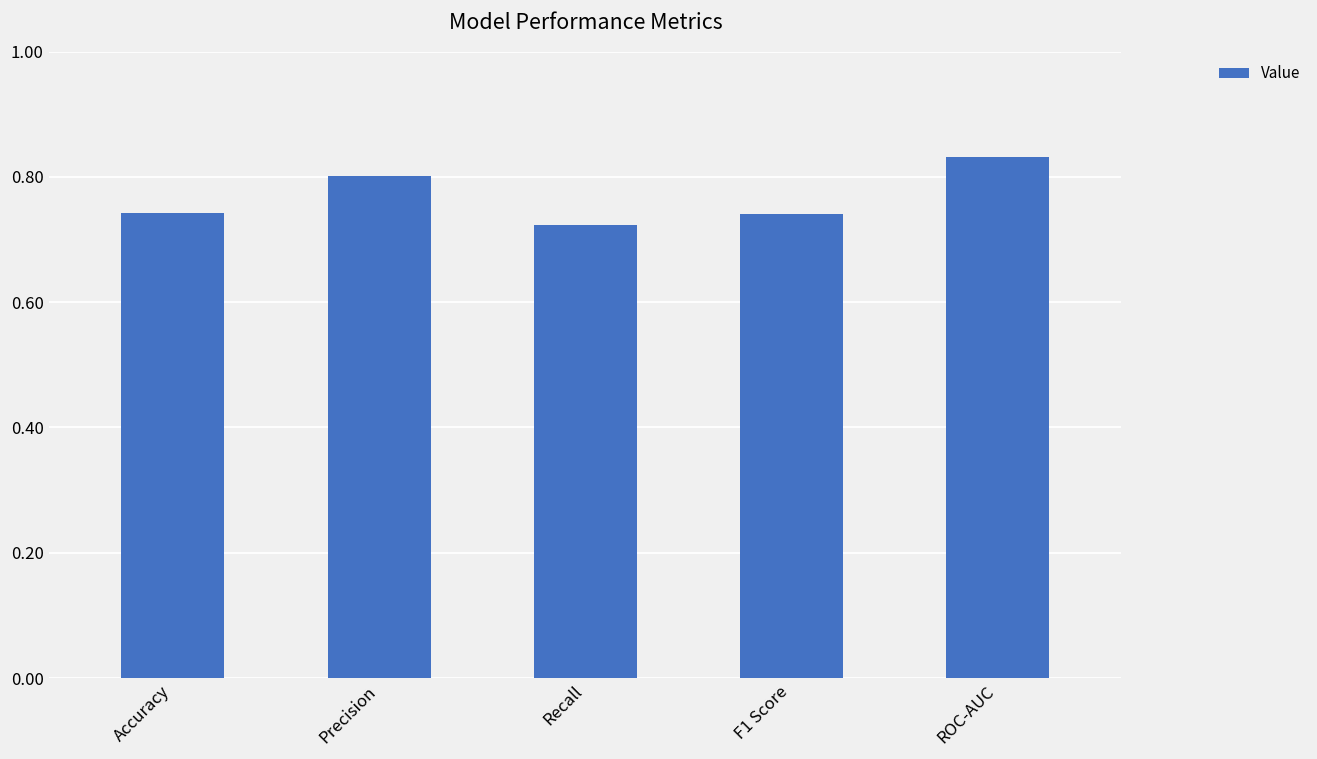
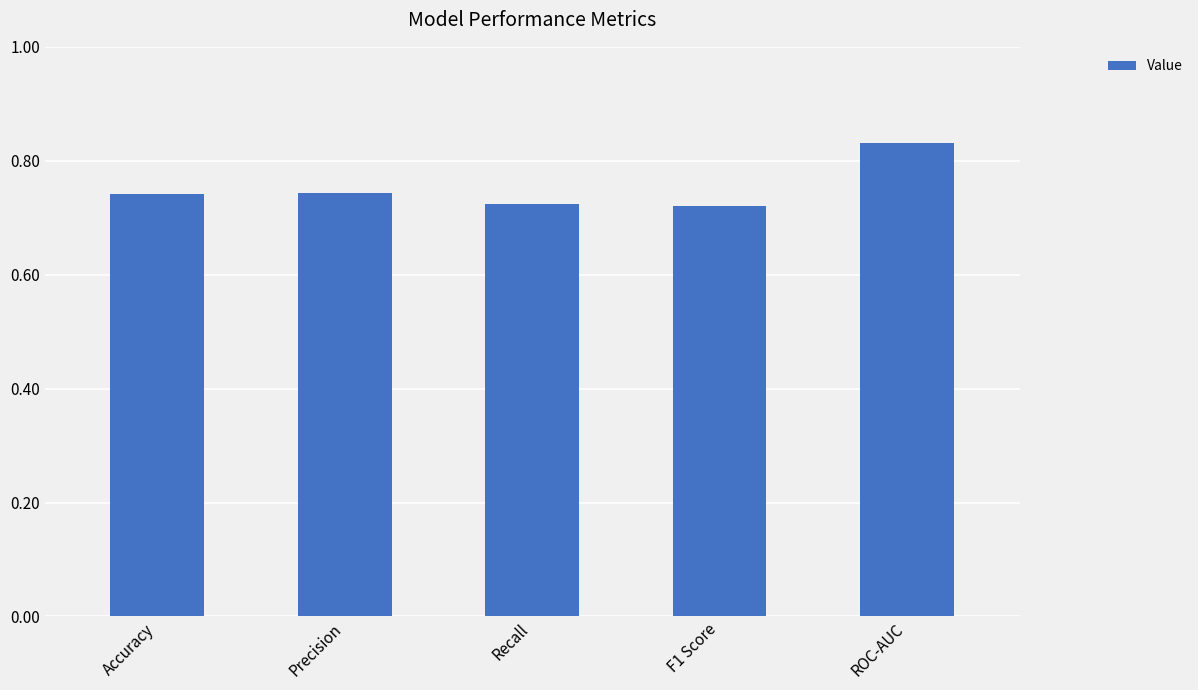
  {
    "Accuracy": 0.74,
-   "Precision": 0.80,
+   "Precision": 0.74,
    "Recall": 0.72,
-   "F1 Score": 0.74,
+   "F1 Score": 0.72,
    "ROC-AUC": 0.83
  }
